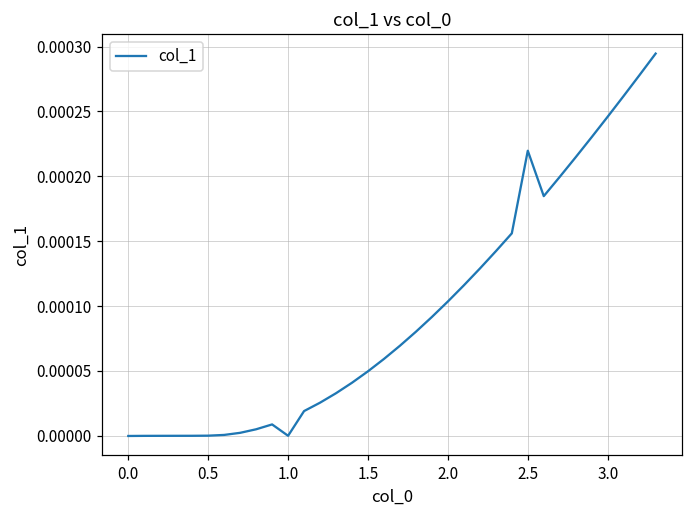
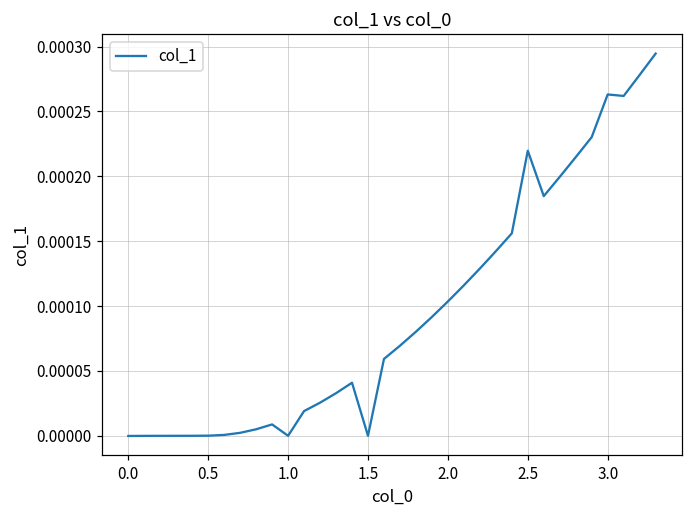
  {
    "0.0": 0.000000,
    "0.5": 0.000000,
    "1.0": 0.000000,
-   "1.5": 0.00005,
+   "1.5": 0.00000,
    "2.0": 0.000104,
    "2.5": 0.000220,
-   "3.0": 0.000246
+   "3.0": 0.000263
  }
